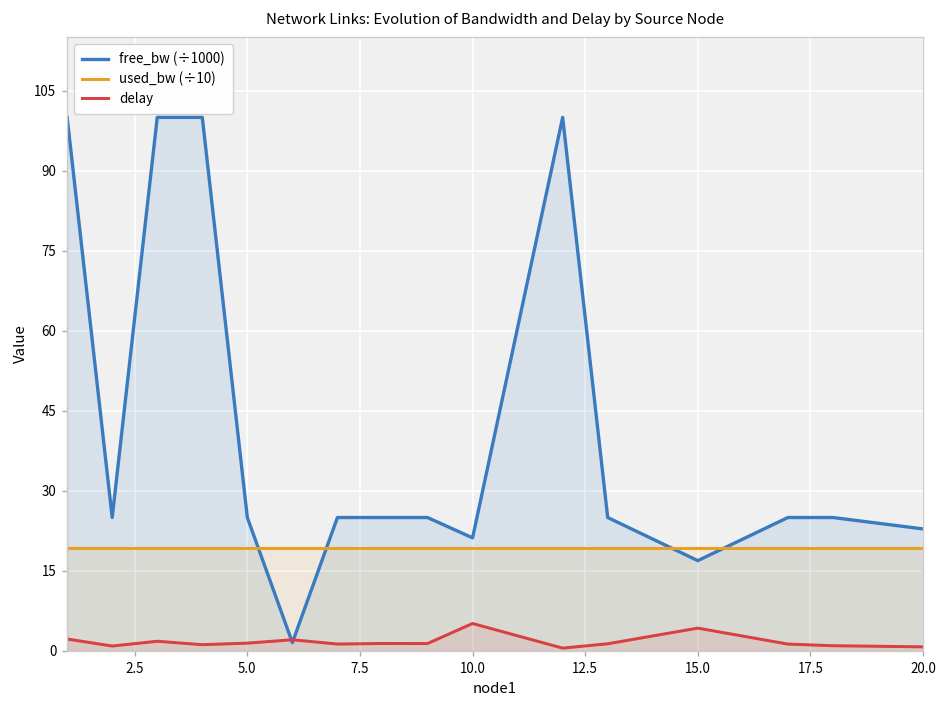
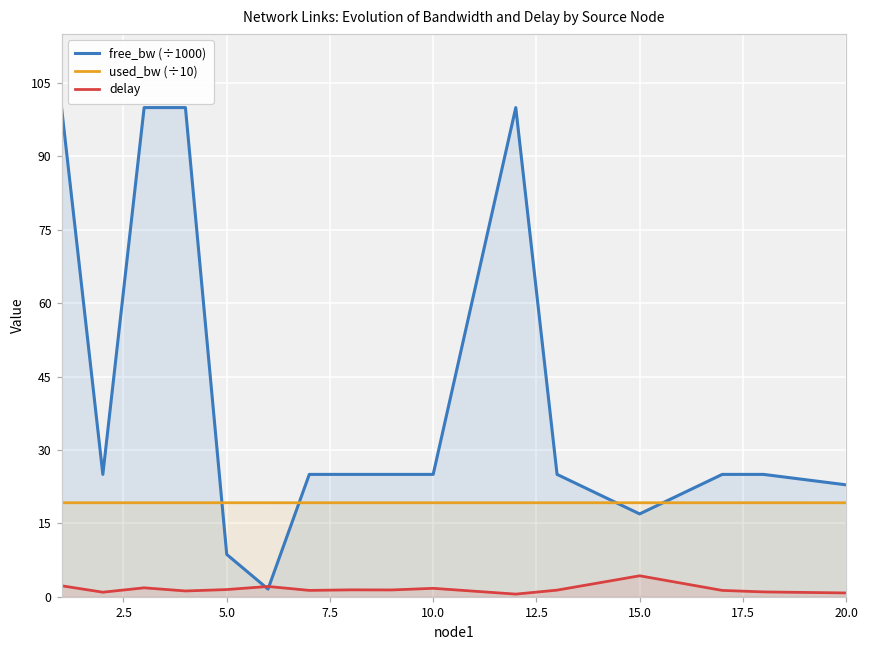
  {
    "free_bw (÷1000)": {
-     "5.0": 25,
-     "10.0": 21,
+     "5.0": 9,
+     "10.0": 25,
      "15.0": 17,
      "20.0": 23
    },
    "used_bw (÷10)": {
      "5.0": 19,
      "10.0": 19,
      "15.0": 19,
      "20.0": 19
    },
    "delay": {
      "5.0": 1,
-     "10.0": 5,
+     "10.0": 2,
      "15.0": 4,
      "20.0": 1
    }
  }
